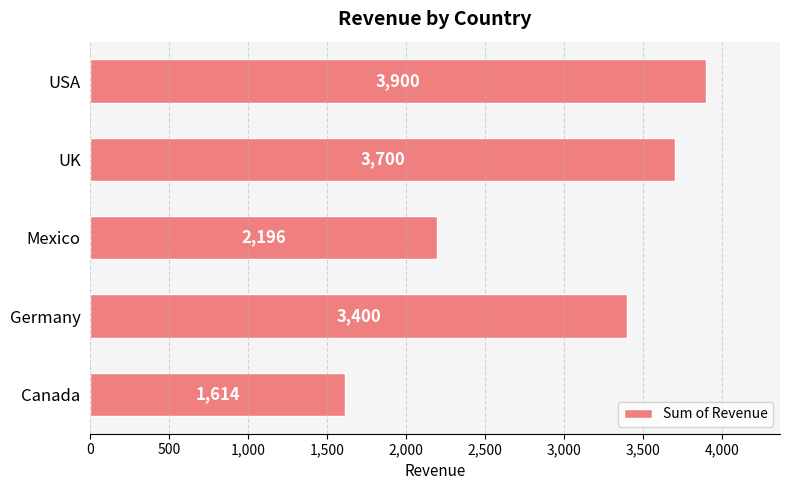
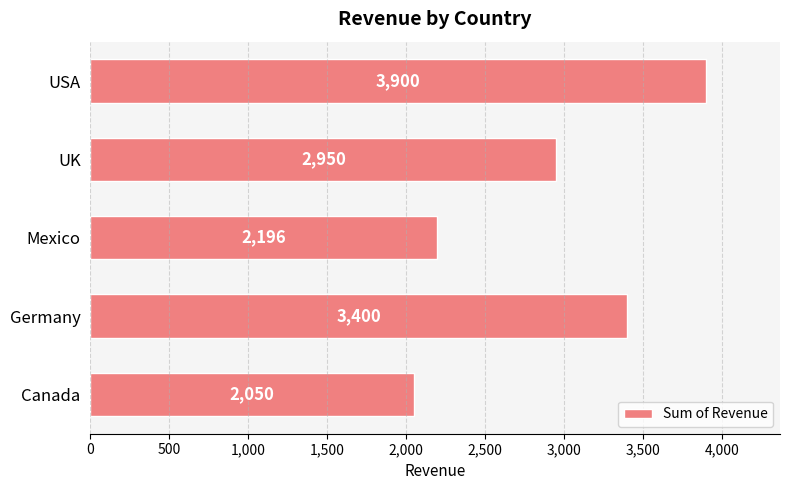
  {
    "USA": "3,900",
-   "UK": "3,700",
+   "UK": "2,950",
    "Mexico": "2,196",
    "Germany": "3,400",
-   "Canada": "1,614"
+   "Canada": "2,050"
  }
